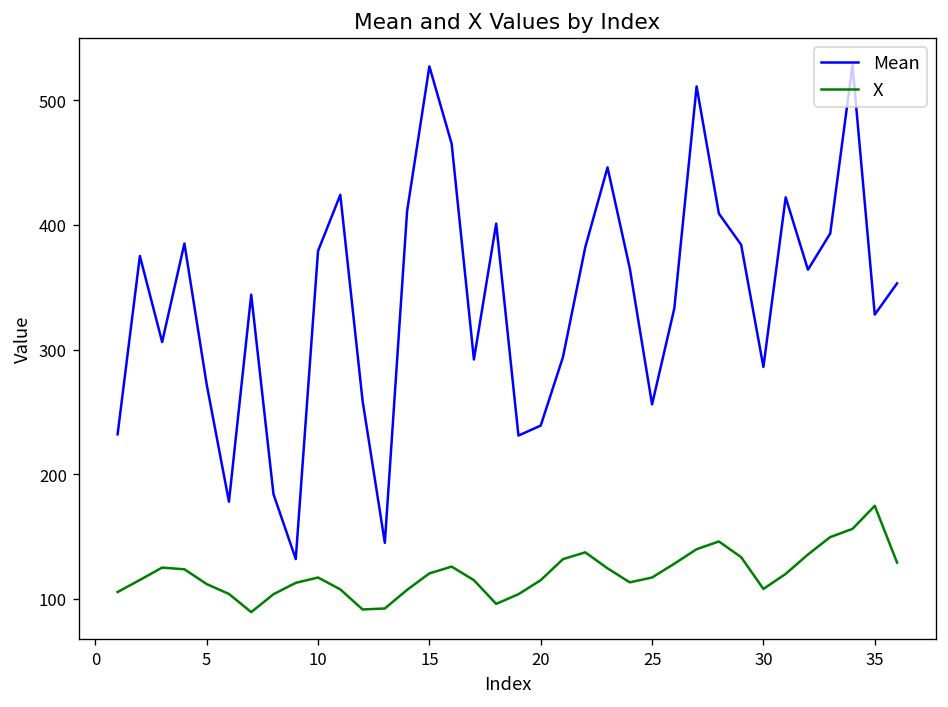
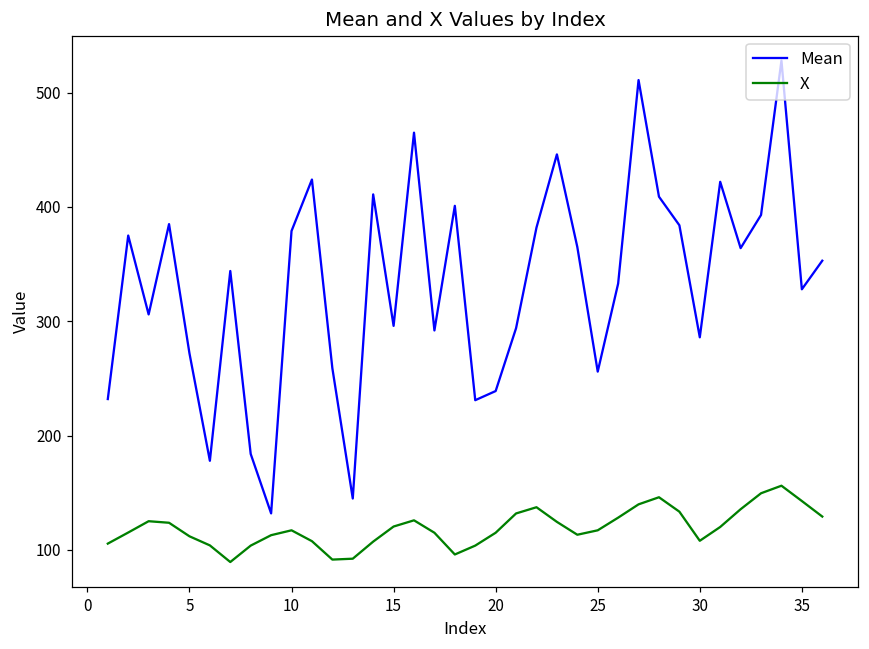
  {
    "Mean": {
      "5": 272,
      "10": 379,
-     "15": 527,
+     "15": 296,
      "20": 239,
      "25": 256,
      "30": 286,
      "35": 328
    },
    "X": {
      "5": 112,
      "10": 117,
      "15": 120,
      "20": 115,
      "25": 117,
      "30": 108,
-     "35": 175
+     "35": 143
    }
  }
